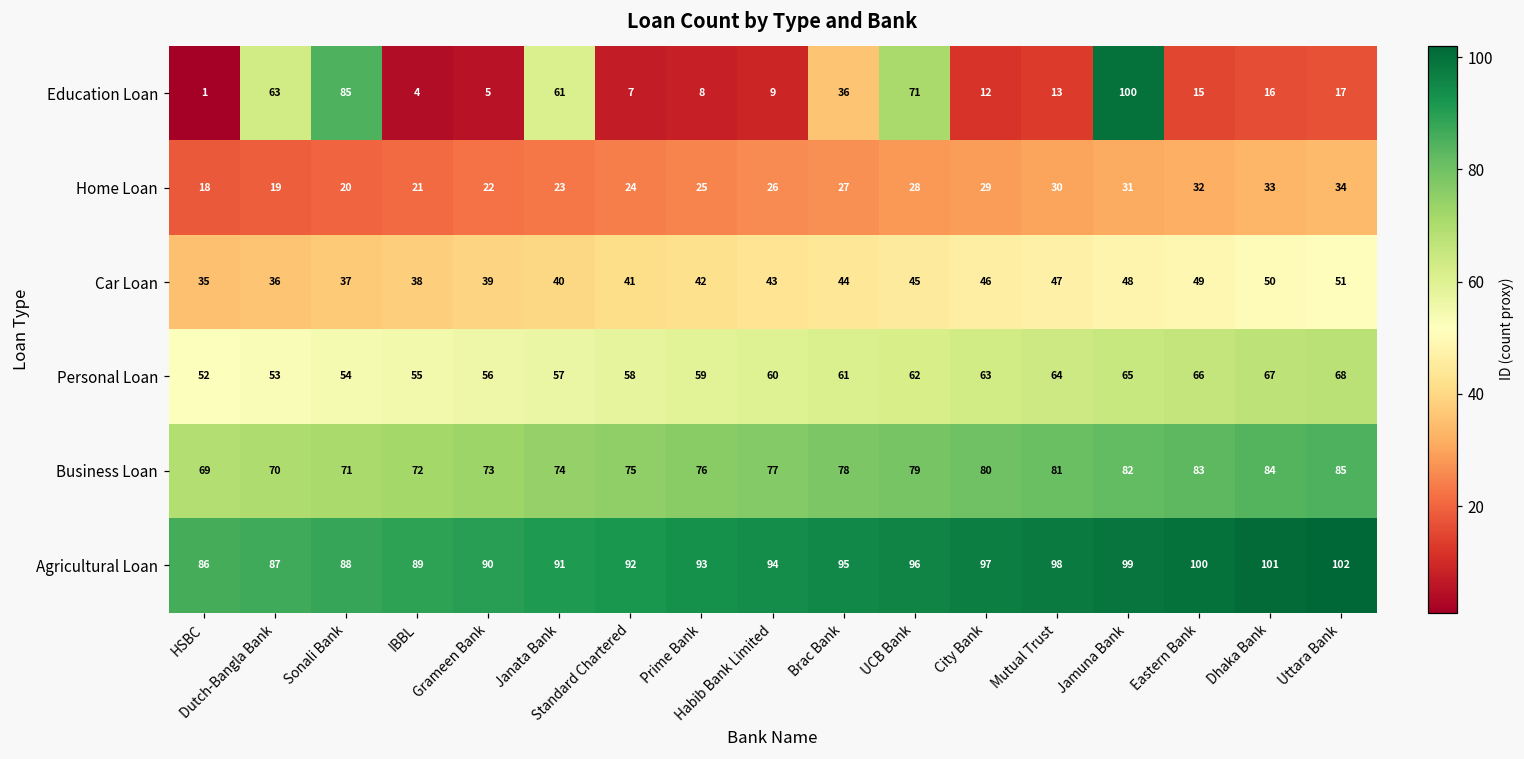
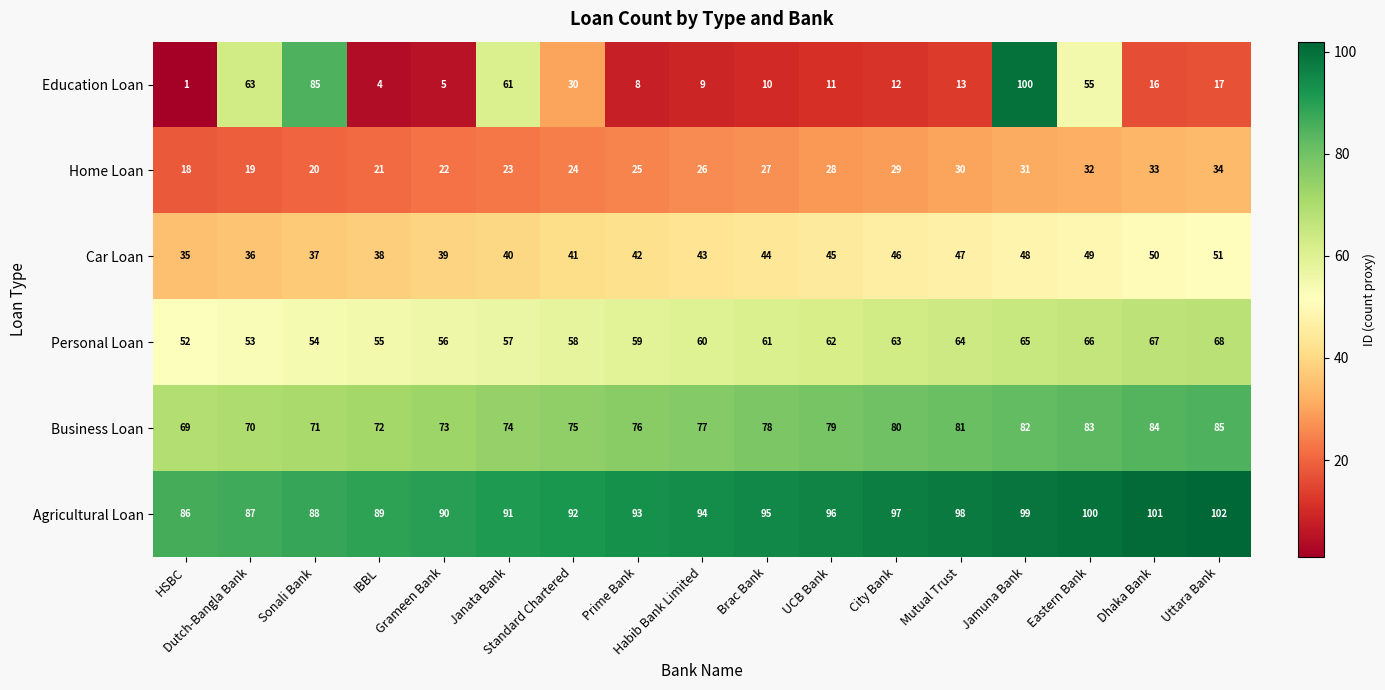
  {
    "Education Loan": {
      "HSBC": 1,
      "Dutch-Bangla Bank": 63,
      "Sonali Bank": 85,
      "IBBL": 4,
      "Grameen Bank": 5,
      "Janata Bank": 61,
-     "Standard Chartered": 7,
+     "Standard Chartered": 30,
      "Prime Bank": 8,
      "Habib Bank Limited": 9,
-     "Brac Bank": 36,
-     "UCB Bank": 71,
+     "Brac Bank": 10,
+     "UCB Bank": 11,
      "City Bank": 12,
      "Mutual Trust": 13,
      "Jamuna Bank": 100,
-     "Eastern Bank": 15,
+     "Eastern Bank": 55,
      "Dhaka Bank": 16,
      "Uttara Bank": 17
    },
    "Home Loan": {
      "HSBC": 18,
      "Dutch-Bangla Bank": 19,
      "Sonali Bank": 20,
      "IBBL": 21,
      "Grameen Bank": 22,
      "Janata Bank": 23,
      "Standard Chartered": 24,
      "Prime Bank": 25,
      "Habib Bank Limited": 26,
      "Brac Bank": 27,
      "UCB Bank": 28,
      "City Bank": 29,
      "Mutual Trust": 30,
      "Jamuna Bank": 31,
      "Eastern Bank": 32,
      "Dhaka Bank": 33,
      "Uttara Bank": 34
    },
    "Car Loan": {
      "HSBC": 35,
      "Dutch-Bangla Bank": 36,
      "Sonali Bank": 37,
      "IBBL": 38,
      "Grameen Bank": 39,
      "Janata Bank": 40,
      "Standard Chartered": 41,
      "Prime Bank": 42,
      "Habib Bank Limited": 43,
      "Brac Bank": 44,
      "UCB Bank": 45,
      "City Bank": 46,
      "Mutual Trust": 47,
      "Jamuna Bank": 48,
      "Eastern Bank": 49,
      "Dhaka Bank": 50,
      "Uttara Bank": 51
    },
    "Personal Loan": {
      "HSBC": 52,
      "Dutch-Bangla Bank": 53,
      "Sonali Bank": 54,
      "IBBL": 55,
      "Grameen Bank": 56,
      "Janata Bank": 57,
      "Standard Chartered": 58,
      "Prime Bank": 59,
      "Habib Bank Limited": 60,
      "Brac Bank": 61,
      "UCB Bank": 62,
      "City Bank": 63,
      "Mutual Trust": 64,
      "Jamuna Bank": 65,
      "Eastern Bank": 66,
      "Dhaka Bank": 67,
      "Uttara Bank": 68
    },
    "Business Loan": {
      "HSBC": 69,
      "Dutch-Bangla Bank": 70,
      "Sonali Bank": 71,
      "IBBL": 72,
      "Grameen Bank": 73,
      "Janata Bank": 74,
      "Standard Chartered": 75,
      "Prime Bank": 76,
      "Habib Bank Limited": 77,
      "Brac Bank": 78,
      "UCB Bank": 79,
      "City Bank": 80,
      "Mutual Trust": 81,
      "Jamuna Bank": 82,
      "Eastern Bank": 83,
      "Dhaka Bank": 84,
      "Uttara Bank": 85
    },
    "Agricultural Loan": {
      "HSBC": 86,
      "Dutch-Bangla Bank": 87,
      "Sonali Bank": 88,
      "IBBL": 89,
      "Grameen Bank": 90,
      "Janata Bank": 91,
      "Standard Chartered": 92,
      "Prime Bank": 93,
      "Habib Bank Limited": 94,
      "Brac Bank": 95,
      "UCB Bank": 96,
      "City Bank": 97,
      "Mutual Trust": 98,
      "Jamuna Bank": 99,
      "Eastern Bank": 100,
      "Dhaka Bank": 101,
      "Uttara Bank": 102
    }
  }
